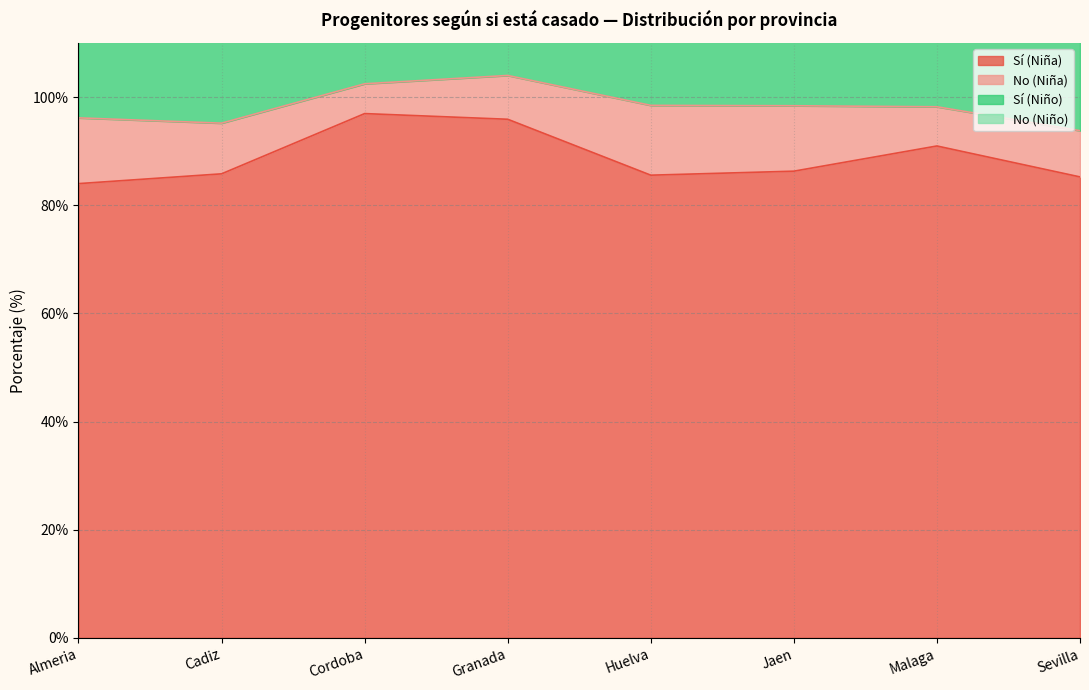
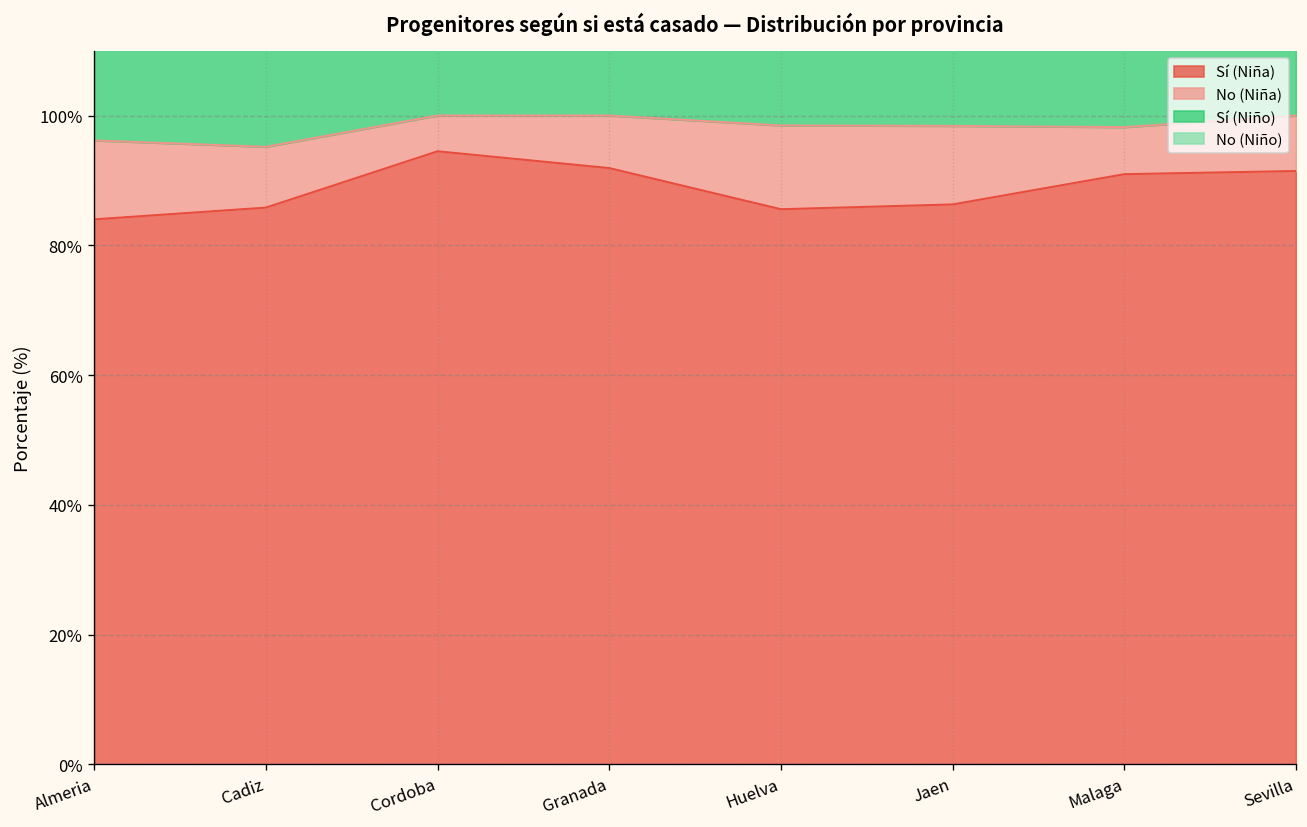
  {
    "Sí (Niña)": {
      "Almeria": "84%",
      "Cadiz": "86%",
-     "Cordoba": "97%",
-     "Granada": "96%",
+     "Cordoba": "94%",
+     "Granada": "92%",
      "Huelva": "86%",
      "Jaen": "86%",
      "Malaga": "91%",
-     "Sevilla": "85%"
+     "Sevilla": "91%"
    },
    "No (Niña)": {
      "Almeria": "12%",
      "Cadiz": "9%",
      "Cordoba": "6%",
      "Granada": "8%",
      "Huelva": "13%",
      "Jaen": "12%",
      "Malaga": "7%",
      "Sevilla": "9%"
    }
  }
